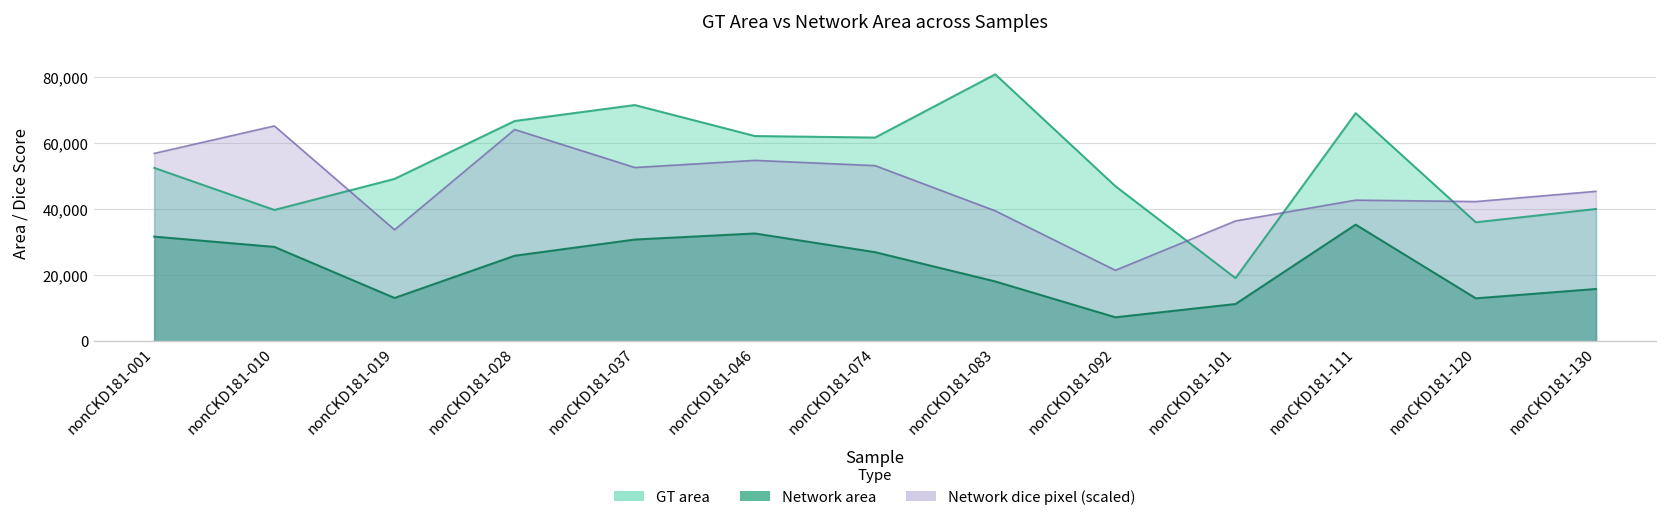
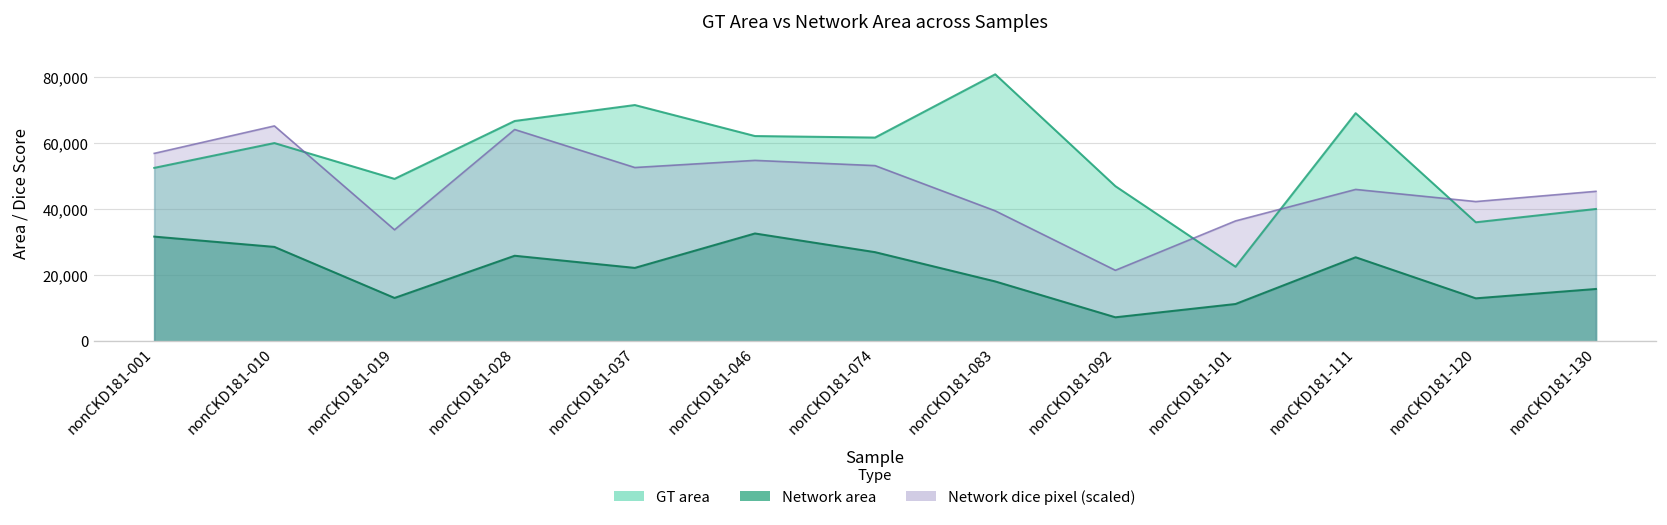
  {
    "GT area": {
      "nonCKD181-001": "52,000",
-     "nonCKD181-010": "40,000",
+     "nonCKD181-010": "60,000",
      "nonCKD181-019": "49,000",
      "nonCKD181-028": "67,000",
      "nonCKD181-037": "71,000",
      "nonCKD181-046": "62,000",
      "nonCKD181-074": "62,000",
      "nonCKD181-083": "81,000",
      "nonCKD181-092": "47,000",
-     "nonCKD181-101": "19,000",
+     "nonCKD181-101": "23,000",
      "nonCKD181-111": "69,000",
      "nonCKD181-120": "36,000",
      "nonCKD181-130": "40,000"
    },
    "Network area": {
      "nonCKD181-001": "32,000",
      "nonCKD181-010": "29,000",
      "nonCKD181-019": "13,000",
      "nonCKD181-028": "26,000",
-     "nonCKD181-037": "31,000",
+     "nonCKD181-037": "22,000",
      "nonCKD181-046": "33,000",
      "nonCKD181-074": "27,000",
      "nonCKD181-083": "18,000",
      "nonCKD181-092": "7,000",
      "nonCKD181-101": "11,000",
-     "nonCKD181-111": "35,000",
+     "nonCKD181-111": "25,000",
      "nonCKD181-120": "13,000",
      "nonCKD181-130": "16,000"
    },
    "Network dice pixel (scaled)": {
      "nonCKD181-001": "57,000",
      "nonCKD181-010": "65,000",
      "nonCKD181-019": "34,000",
      "nonCKD181-028": "64,000",
      "nonCKD181-037": "53,000",
      "nonCKD181-046": "55,000",
      "nonCKD181-074": "53,000",
      "nonCKD181-083": "39,000",
      "nonCKD181-092": "21,000",
      "nonCKD181-101": "36,000",
-     "nonCKD181-111": "43,000",
+     "nonCKD181-111": "46,000",
      "nonCKD181-120": "42,000",
      "nonCKD181-130": "45,000"
    }
  }
